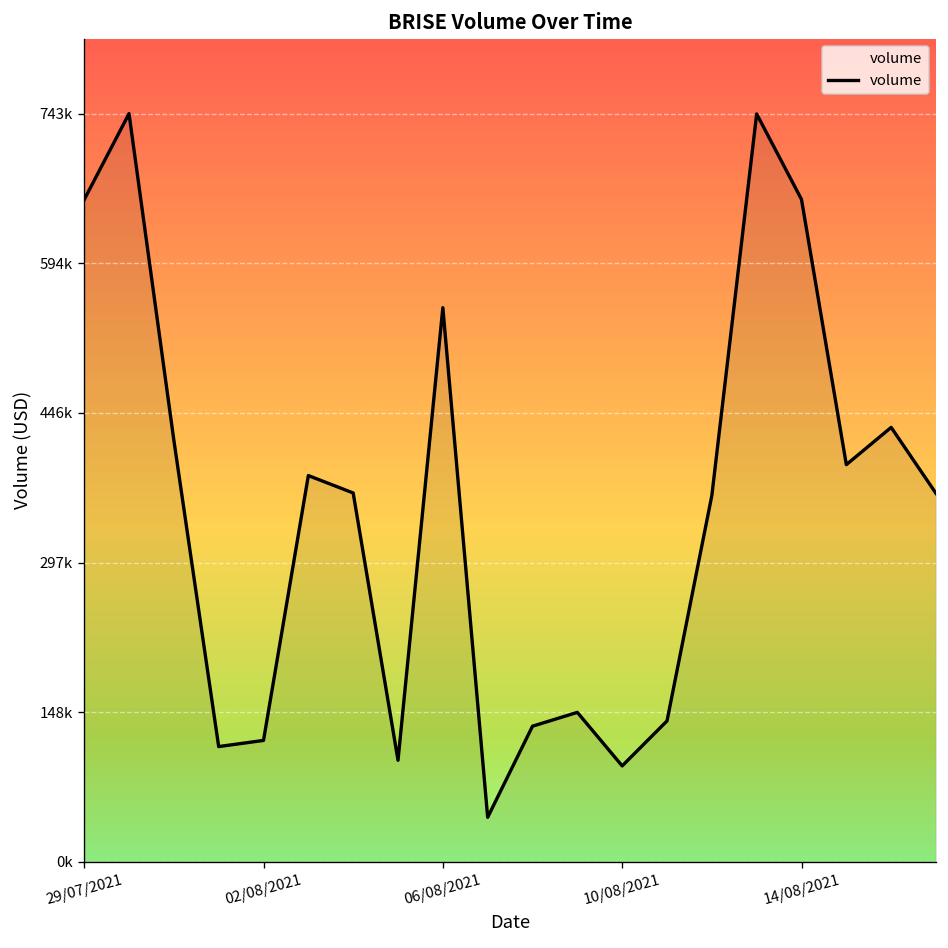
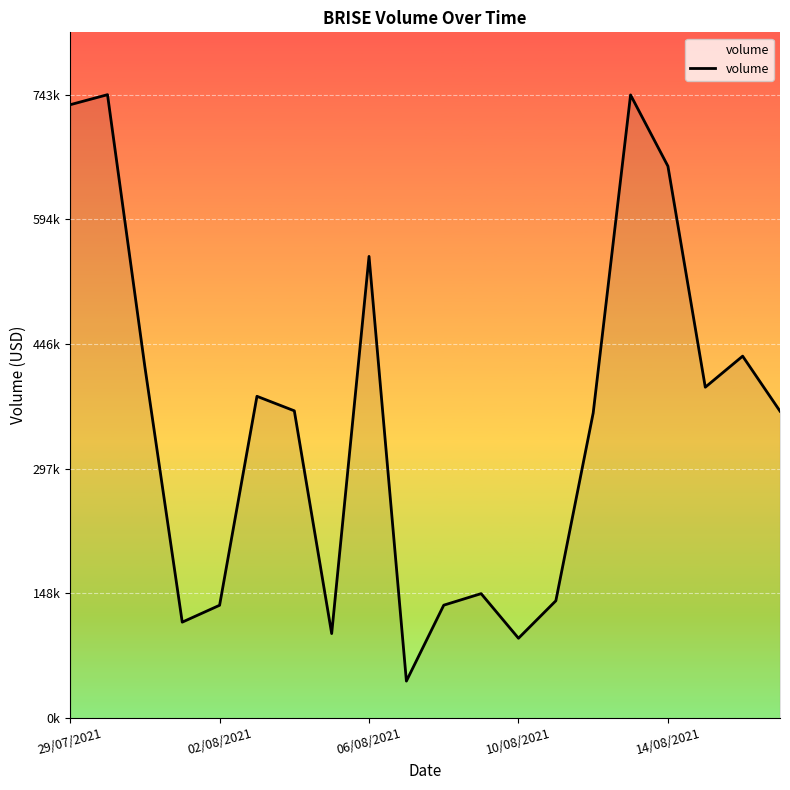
  {
-   "29/07/2021": 660000,
-   "02/08/2021": 120000,
+   "29/07/2021": 730000,
+   "02/08/2021": 130000,
    "06/08/2021": 550000,
    "10/08/2021": 100000,
    "14/08/2021": 660000
  }
